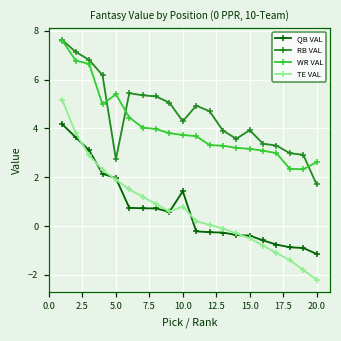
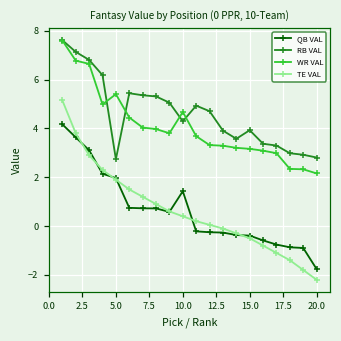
  {
    "QB VAL": {
      "10.0": 1.4,
-     "20.0": -1.1
+     "20.0": -1.8
    },
    "RB VAL": {
      "5.0": 2.7,
      "10.0": 4.3,
      "15.0": 3.9,
-     "20.0": 1.7
+     "20.0": 2.8
    },
    "WR VAL": {
      "5.0": 5.4,
-     "10.0": 3.7,
+     "10.0": 4.7,
      "15.0": 3.2,
-     "20.0": 2.6
+     "20.0": 2.2
    },
    "TE VAL": {
-     "10.0": 0.8,
+     "10.0": 0.4,
      "20.0": -2.2
    }
  }
